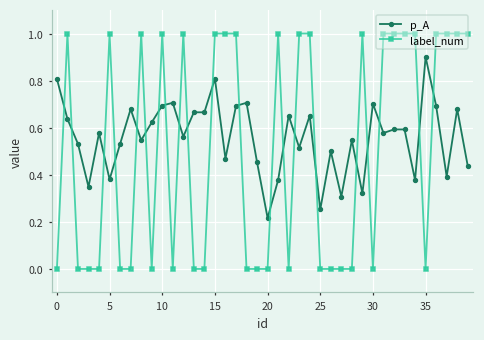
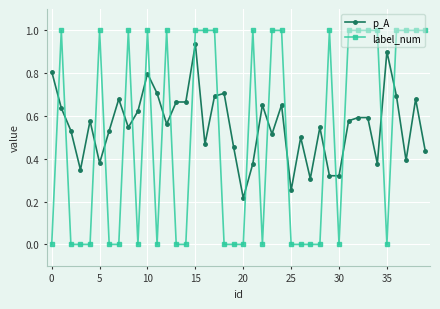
  {
    "p_A": {
      "0": 0.81,
      "5": 0.38,
-     "10": 0.69,
-     "15": 0.81,
+     "10": 0.80,
+     "15": 0.94,
      "20": 0.22,
      "25": 0.25,
-     "30": 0.70,
+     "30": 0.32,
      "35": 0.90
    },
    "label_num": {
      "0": 0.00,
      "5": 1.00,
      "10": 1.00,
      "15": 1.00,
      "20": 0.00,
      "25": 0.00,
      "30": 0.00,
      "35": 0.00
    }
  }
